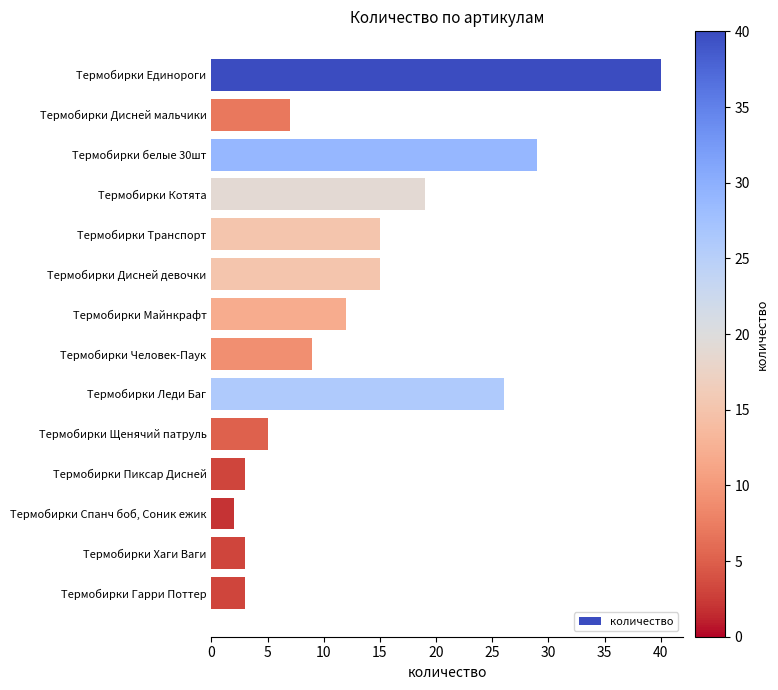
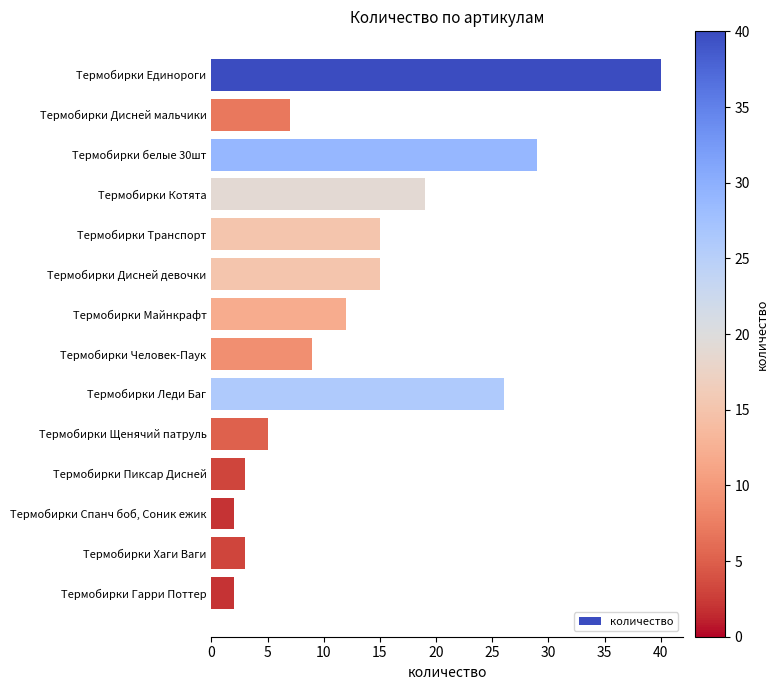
  {
    "Термобирки Единороги": 40,
    "Термобирки Дисней мальчики": 7,
    "Термобирки белые 30шт": 29,
    "Термобирки Котята": 19,
    "Термобирки Транспорт": 15,
    "Термобирки Дисней девочки": 15,
    "Термобирки Майнкрафт": 12,
    "Термобирки Человек-Паук": 9,
    "Термобирки Леди Баг": 26,
    "Термобирки Щенячий патруль": 5,
    "Термобирки Пиксар Дисней": 3,
    "Термобирки Спанч боб, Соник ежик": 2,
    "Термобирки Хаги Ваги": 3,
-   "Термобирки Гарри Поттер": 3
+   "Термобирки Гарри Поттер": 2
  }
